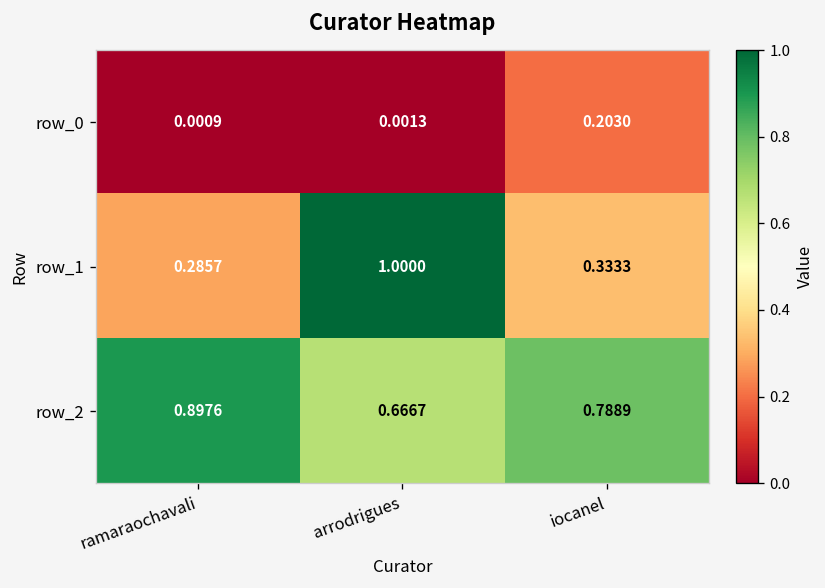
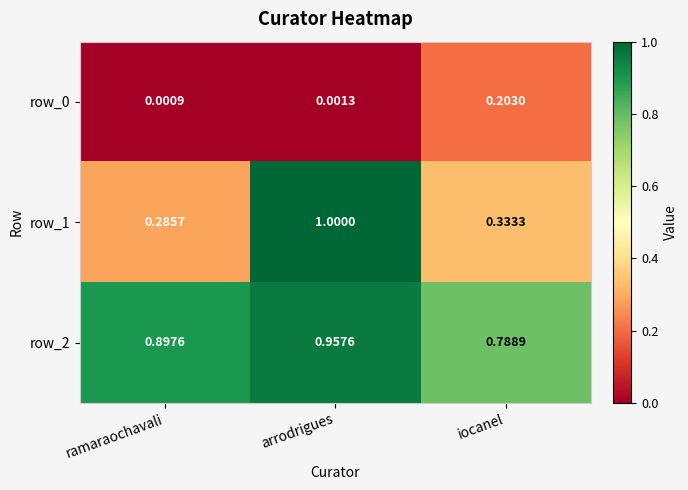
  {
    "row_0": {
      "ramaraochavali": 0.0009,
      "arrodrigues": 0.0013,
      "iocanel": 0.2030
    },
    "row_1": {
      "ramaraochavali": 0.2857,
      "arrodrigues": 1.0000,
      "iocanel": 0.3333
    },
    "row_2": {
      "ramaraochavali": 0.8976,
-     "arrodrigues": 0.6667,
+     "arrodrigues": 0.9576,
      "iocanel": 0.7889
    }
  }
